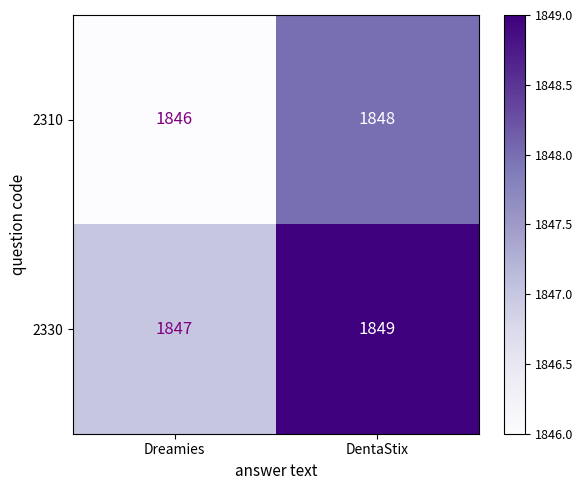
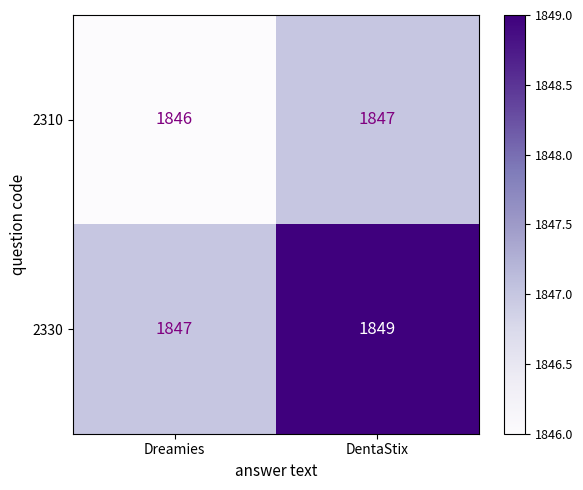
  {
    "2310": {
      "Dreamies": 1846,
-     "DentaStix": 1848
+     "DentaStix": 1847
    },
    "2330": {
      "Dreamies": 1847,
      "DentaStix": 1849
    }
  }
